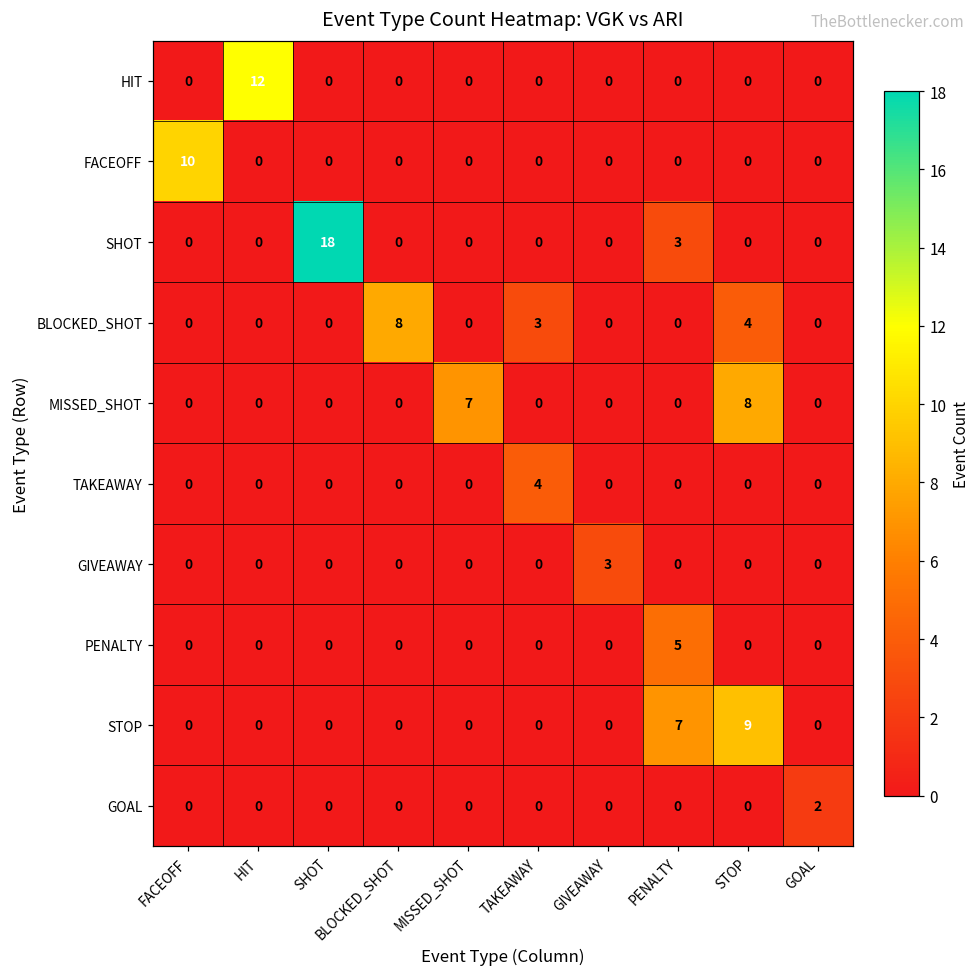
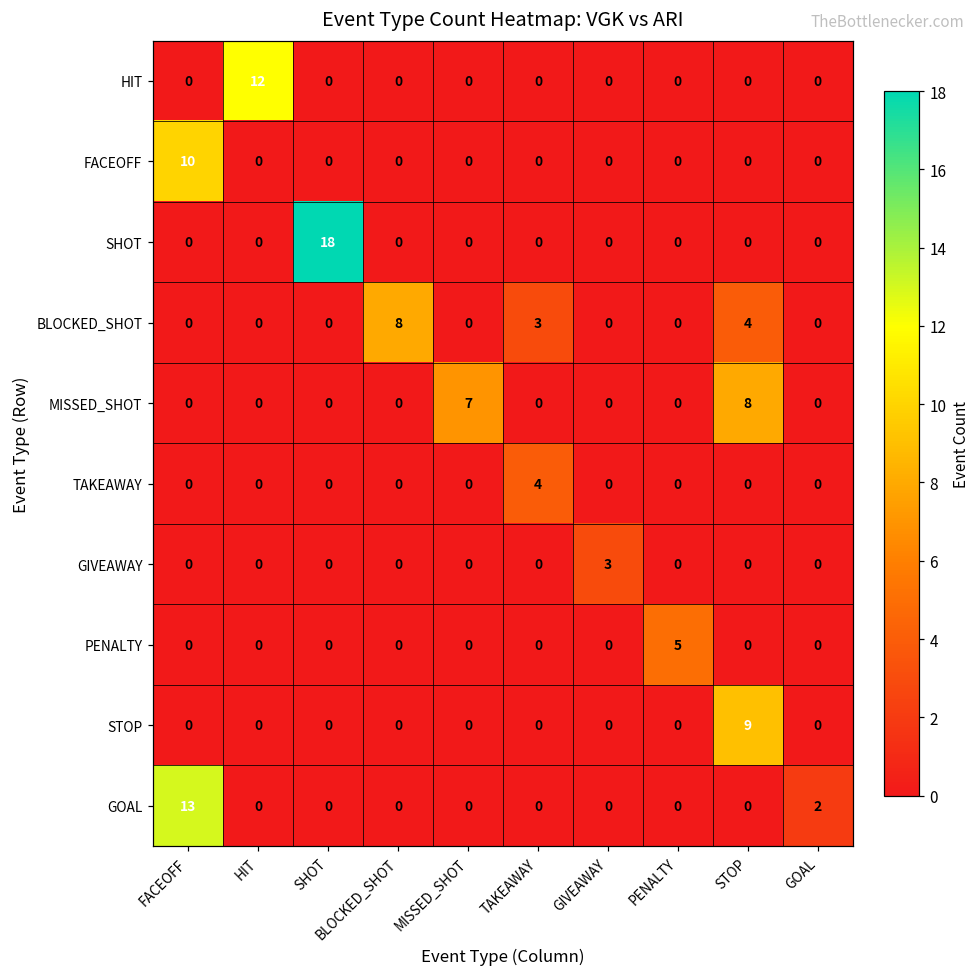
  {
    "HIT": {
      "FACEOFF": 0,
      "HIT": 12,
      "SHOT": 0,
      "BLOCKED_SHOT": 0,
      "MISSED_SHOT": 0,
      "TAKEAWAY": 0,
      "GIVEAWAY": 0,
      "PENALTY": 0,
      "STOP": 0,
      "GOAL": 0
    },
    "FACEOFF": {
      "FACEOFF": 10,
      "HIT": 0,
      "SHOT": 0,
      "BLOCKED_SHOT": 0,
      "MISSED_SHOT": 0,
      "TAKEAWAY": 0,
      "GIVEAWAY": 0,
      "PENALTY": 0,
      "STOP": 0,
      "GOAL": 0
    },
    "SHOT": {
      "FACEOFF": 0,
      "HIT": 0,
      "SHOT": 18,
      "BLOCKED_SHOT": 0,
      "MISSED_SHOT": 0,
      "TAKEAWAY": 0,
      "GIVEAWAY": 0,
-     "PENALTY": 3,
+     "PENALTY": 0,
      "STOP": 0,
      "GOAL": 0
    },
    "BLOCKED_SHOT": {
      "FACEOFF": 0,
      "HIT": 0,
      "SHOT": 0,
      "BLOCKED_SHOT": 8,
      "MISSED_SHOT": 0,
      "TAKEAWAY": 3,
      "GIVEAWAY": 0,
      "PENALTY": 0,
      "STOP": 4,
      "GOAL": 0
    },
    "MISSED_SHOT": {
      "FACEOFF": 0,
      "HIT": 0,
      "SHOT": 0,
      "BLOCKED_SHOT": 0,
      "MISSED_SHOT": 7,
      "TAKEAWAY": 0,
      "GIVEAWAY": 0,
      "PENALTY": 0,
      "STOP": 8,
      "GOAL": 0
    },
    "TAKEAWAY": {
      "FACEOFF": 0,
      "HIT": 0,
      "SHOT": 0,
      "BLOCKED_SHOT": 0,
      "MISSED_SHOT": 0,
      "TAKEAWAY": 4,
      "GIVEAWAY": 0,
      "PENALTY": 0,
      "STOP": 0,
      "GOAL": 0
    },
    "GIVEAWAY": {
      "FACEOFF": 0,
      "HIT": 0,
      "SHOT": 0,
      "BLOCKED_SHOT": 0,
      "MISSED_SHOT": 0,
      "TAKEAWAY": 0,
      "GIVEAWAY": 3,
      "PENALTY": 0,
      "STOP": 0,
      "GOAL": 0
    },
    "PENALTY": {
      "FACEOFF": 0,
      "HIT": 0,
      "SHOT": 0,
      "BLOCKED_SHOT": 0,
      "MISSED_SHOT": 0,
      "TAKEAWAY": 0,
      "GIVEAWAY": 0,
      "PENALTY": 5,
      "STOP": 0,
      "GOAL": 0
    },
    "STOP": {
      "FACEOFF": 0,
      "HIT": 0,
      "SHOT": 0,
      "BLOCKED_SHOT": 0,
      "MISSED_SHOT": 0,
      "TAKEAWAY": 0,
      "GIVEAWAY": 0,
-     "PENALTY": 7,
+     "PENALTY": 0,
      "STOP": 9,
      "GOAL": 0
    },
    "GOAL": {
-     "FACEOFF": 0,
+     "FACEOFF": 13,
      "HIT": 0,
      "SHOT": 0,
      "BLOCKED_SHOT": 0,
      "MISSED_SHOT": 0,
      "TAKEAWAY": 0,
      "GIVEAWAY": 0,
      "PENALTY": 0,
      "STOP": 0,
      "GOAL": 2
    }
  }
